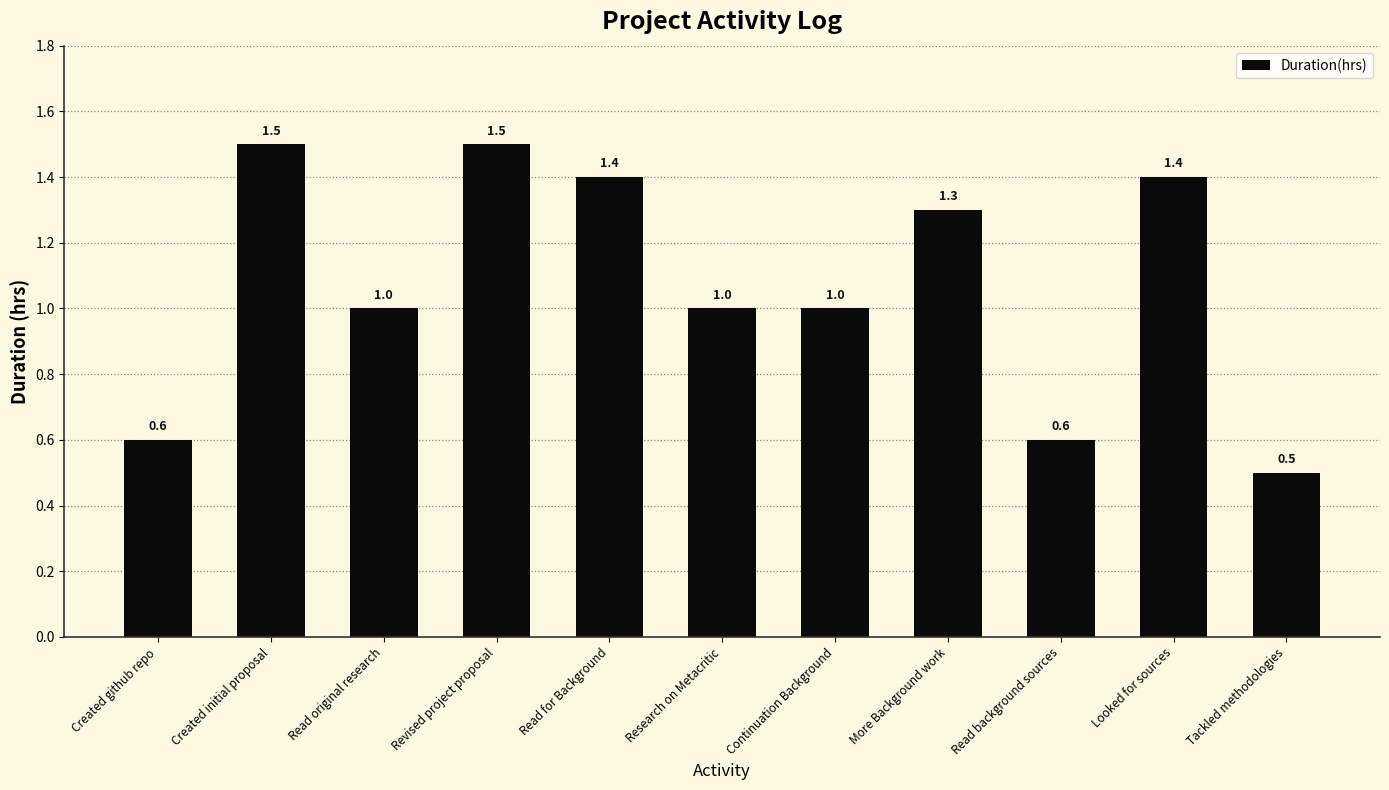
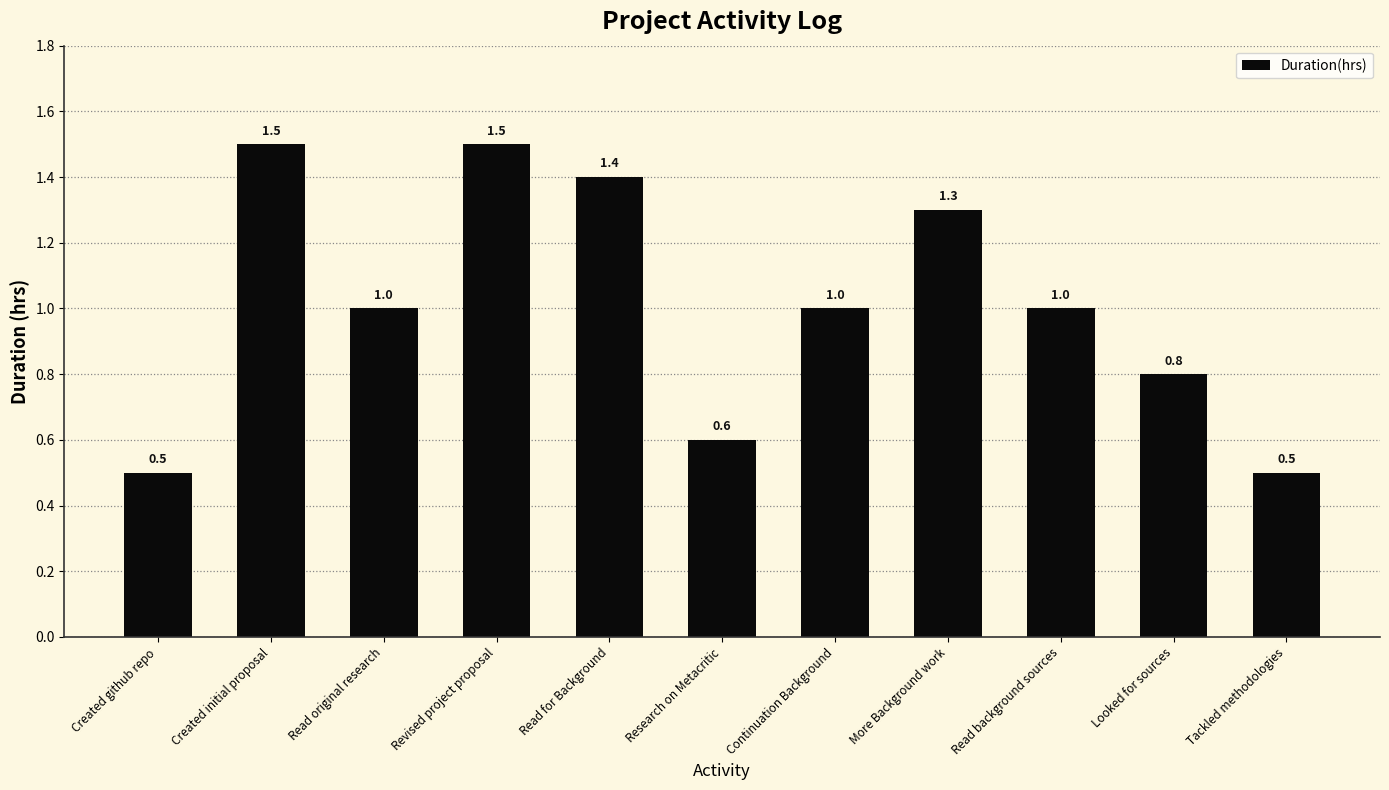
  {
-   "Created github repo": 0.6,
+   "Created github repo": 0.5,
    "Created initial proposal": 1.5,
    "Read original research": 1.0,
    "Revised project proposal": 1.5,
    "Read for Background": 1.4,
-   "Research on Metacritic": 1.0,
+   "Research on Metacritic": 0.6,
    "Continuation Background": 1.0,
    "More Background work": 1.3,
-   "Read background sources": 0.6,
-   "Looked for sources": 1.4,
+   "Read background sources": 1.0,
+   "Looked for sources": 0.8,
    "Tackled methodologies": 0.5
  }
